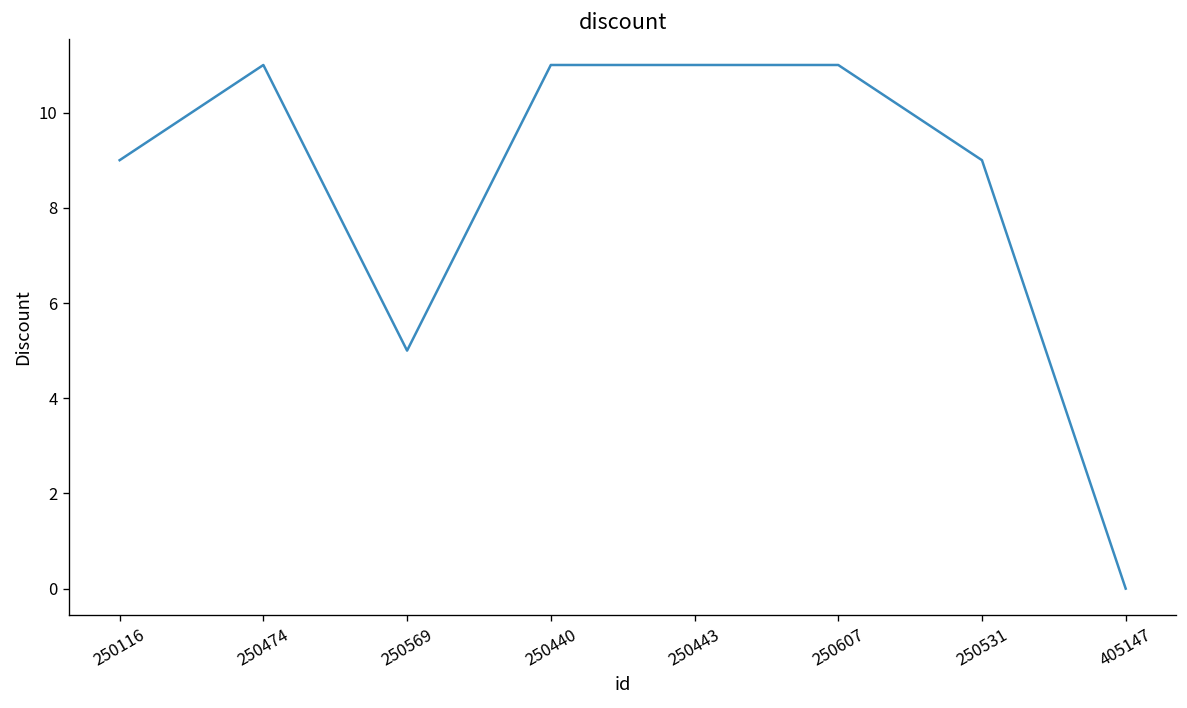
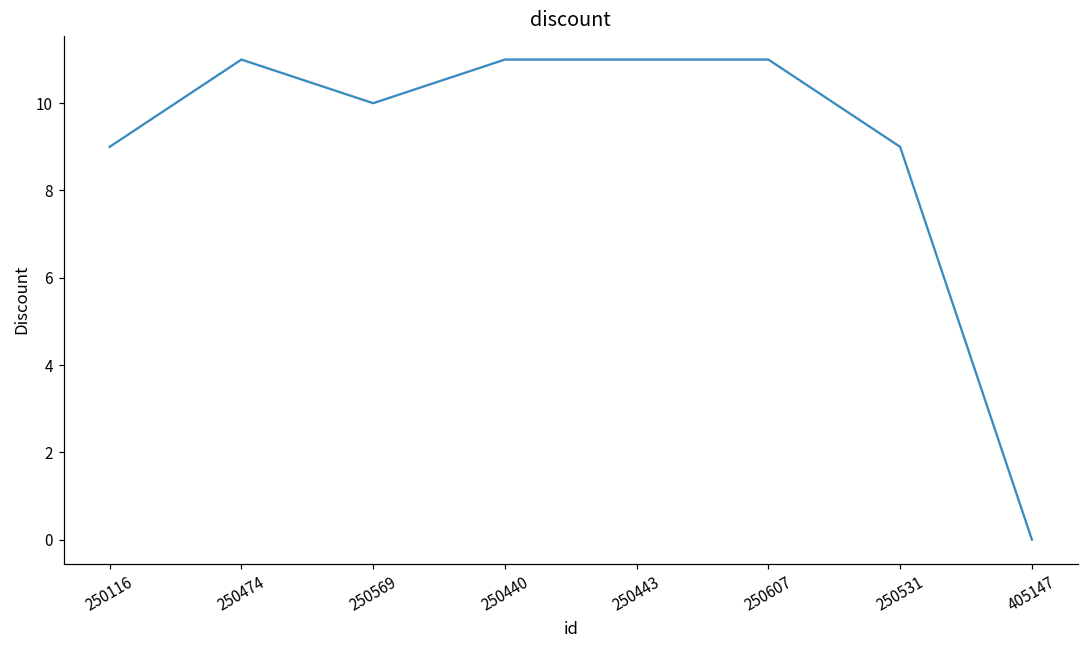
  {
    "250116": 9,
    "250474": 11,
-   "250569": 5,
+   "250569": 10,
    "250440": 11,
    "250443": 11,
    "250607": 11,
    "250531": 9,
    "405147": 0
  }
